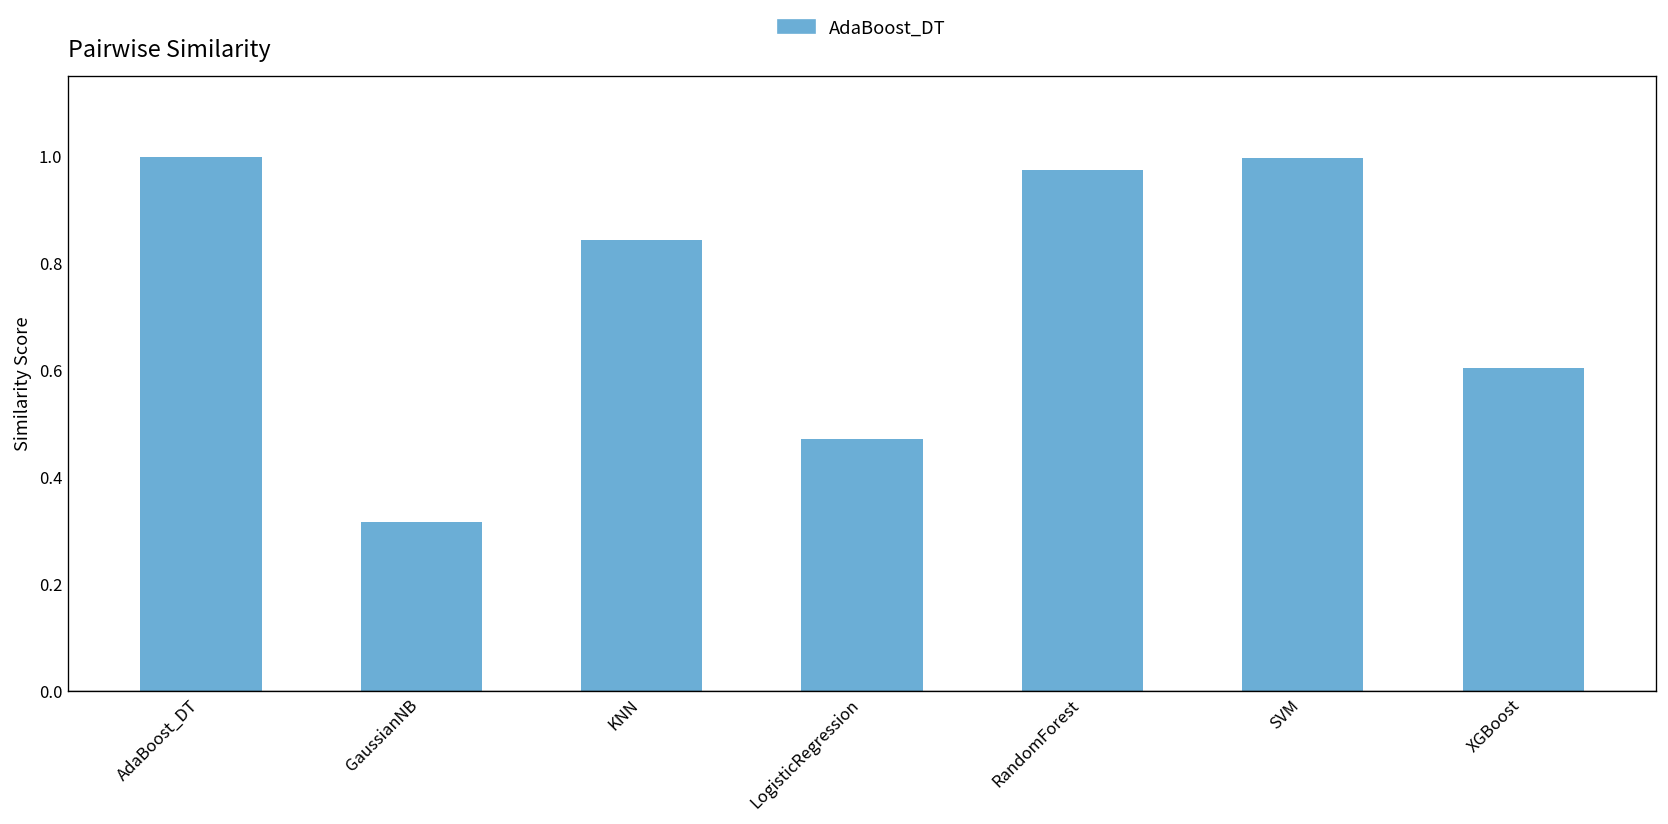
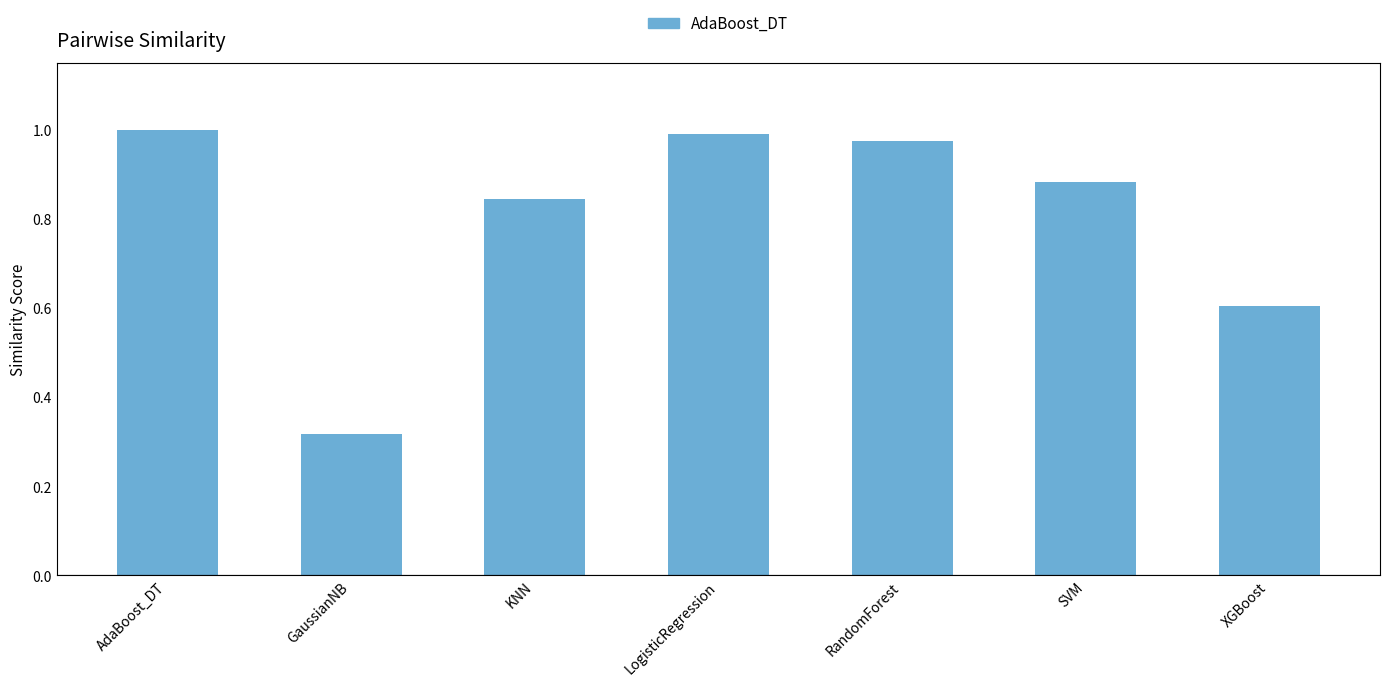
  {
    "AdaBoost_DT": 1.00,
    "GaussianNB": 0.32,
    "KNN": 0.84,
-   "LogisticRegression": 0.47,
+   "LogisticRegression": 0.99,
    "RandomForest": 0.98,
-   "SVM": 1.00,
+   "SVM": 0.88,
    "XGBoost": 0.61
  }
